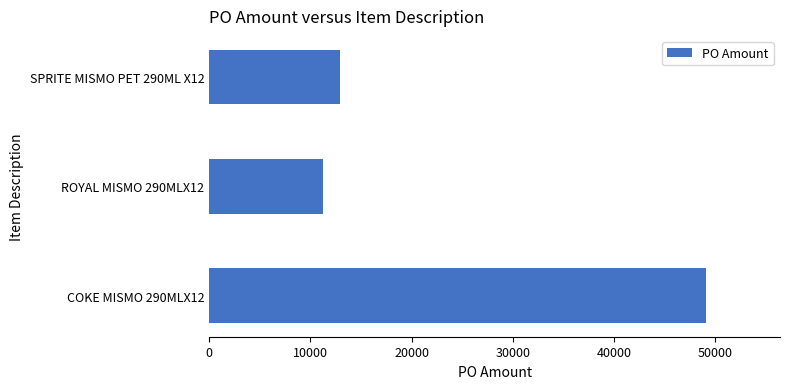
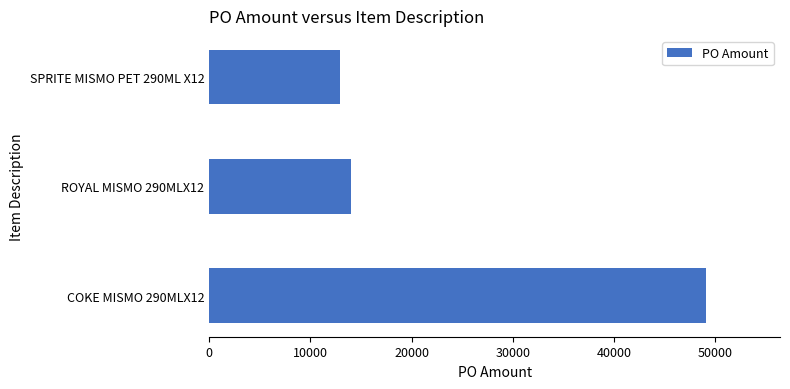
  {
    "SPRITE MISMO PET 290ML X12": 12900,
-   "ROYAL MISMO 290MLX12": 11300,
+   "ROYAL MISMO 290MLX12": 14000,
    "COKE MISMO 290MLX12": 49000
  }
